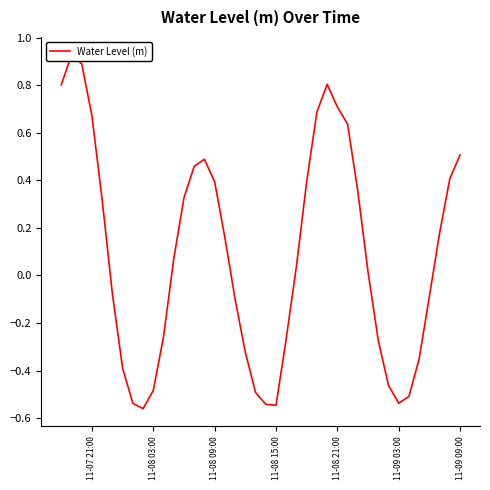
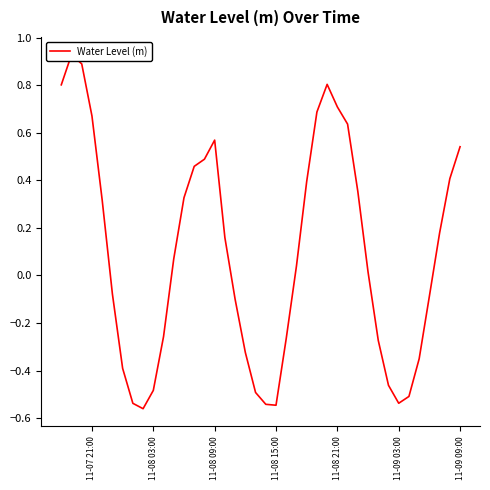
  {
    "11-07 21:00": 0.67,
    "11-08 03:00": -0.48,
-   "11-08 09:00": 0.39,
+   "11-08 09:00": 0.57,
    "11-08 15:00": -0.55,
    "11-08 21:00": 0.71,
    "11-09 03:00": -0.54,
-   "11-09 09:00": 0.51
+   "11-09 09:00": 0.54
  }
